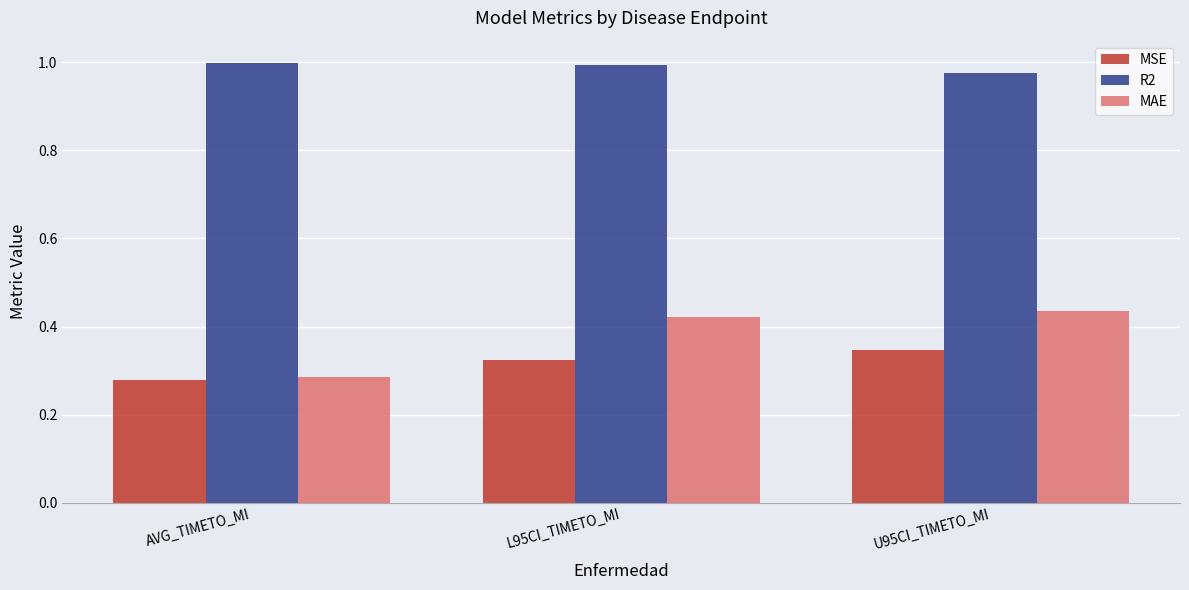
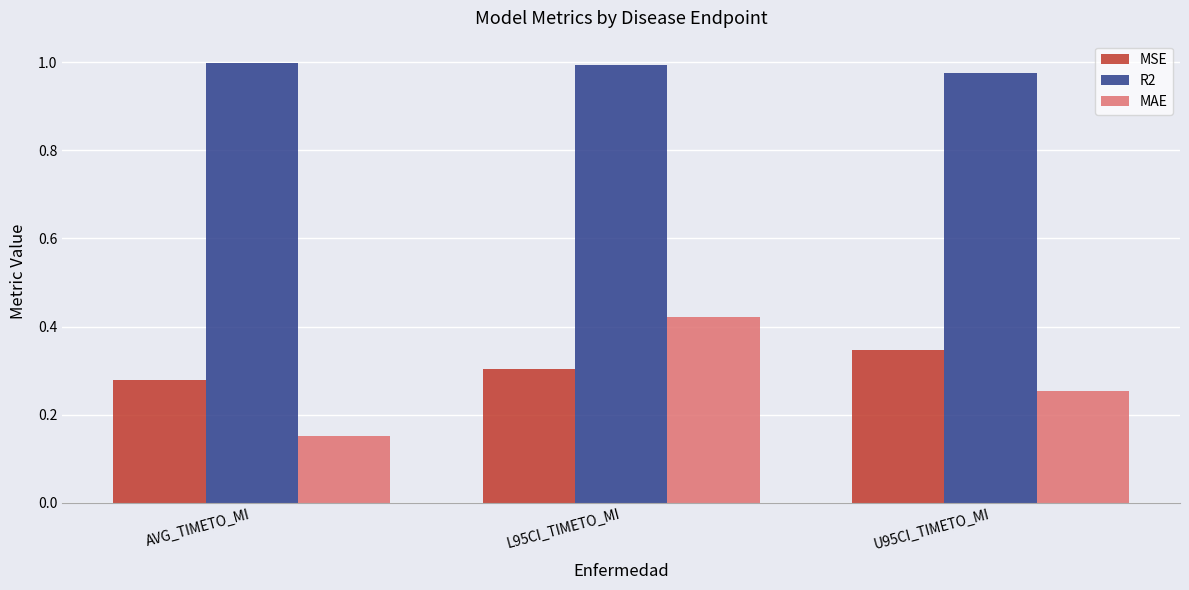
  {
    "MSE": {
      "AVG_TIMETO_MI": 0.28,
-     "L95CI_TIMETO_MI": 0.32,
+     "L95CI_TIMETO_MI": 0.30,
      "U95CI_TIMETO_MI": 0.35
    },
    "R2": {
      "AVG_TIMETO_MI": 1.00,
      "L95CI_TIMETO_MI": 0.99,
      "U95CI_TIMETO_MI": 0.97
    },
    "MAE": {
-     "AVG_TIMETO_MI": 0.29,
+     "AVG_TIMETO_MI": 0.15,
      "L95CI_TIMETO_MI": 0.42,
-     "U95CI_TIMETO_MI": 0.44
+     "U95CI_TIMETO_MI": 0.25
    }
  }
